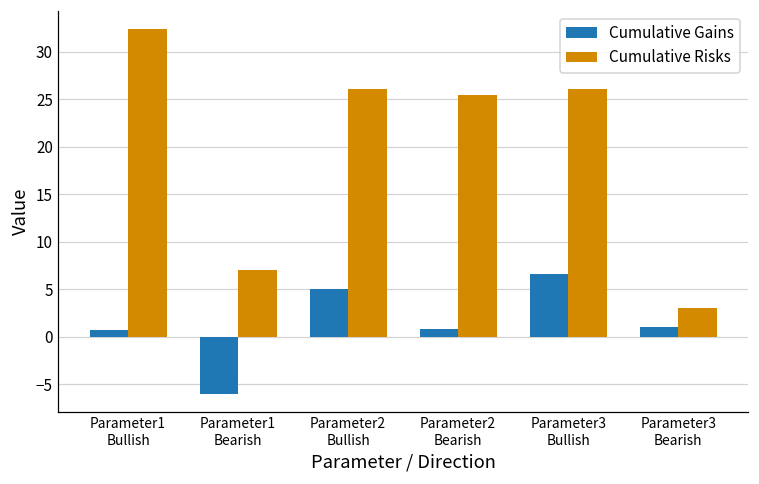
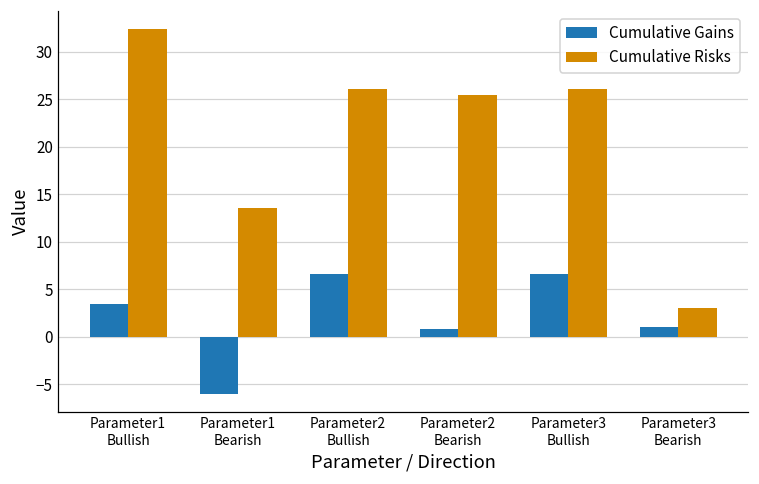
  {
    "Cumulative Gains": {
-     "Parameter1 Bullish": 1,
+     "Parameter1 Bullish": 3,
      "Parameter1 Bearish": -6,
-     "Parameter2 Bullish": 5,
+     "Parameter2 Bullish": 7,
      "Parameter2 Bearish": 1,
      "Parameter3 Bullish": 7,
      "Parameter3 Bearish": 1
    },
    "Cumulative Risks": {
      "Parameter1 Bullish": 32,
-     "Parameter1 Bearish": 7,
+     "Parameter1 Bearish": 14,
      "Parameter2 Bullish": 26,
      "Parameter2 Bearish": 25,
      "Parameter3 Bullish": 26,
      "Parameter3 Bearish": 3
    }
  }
